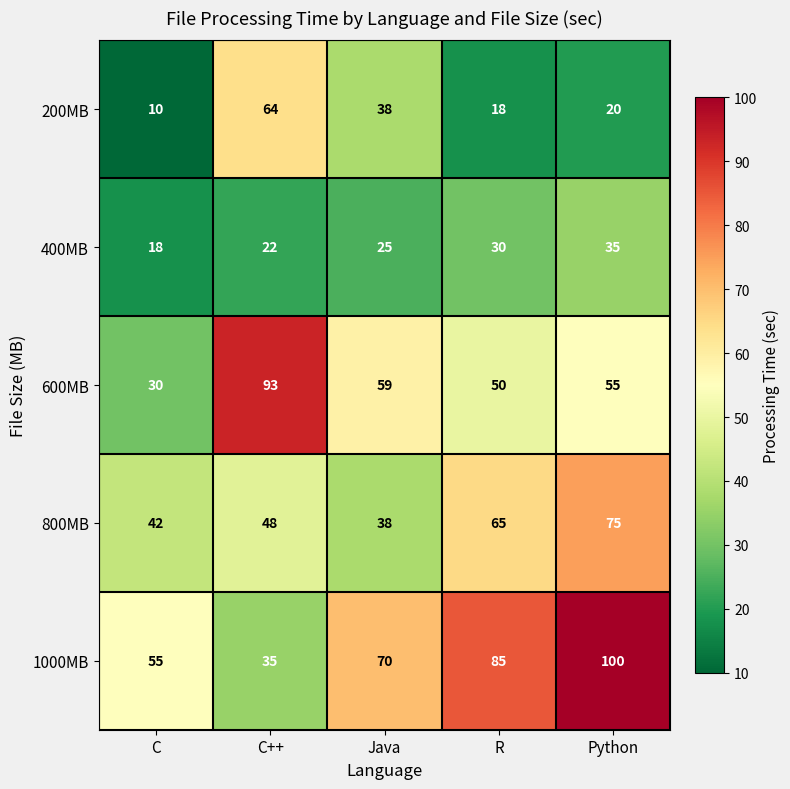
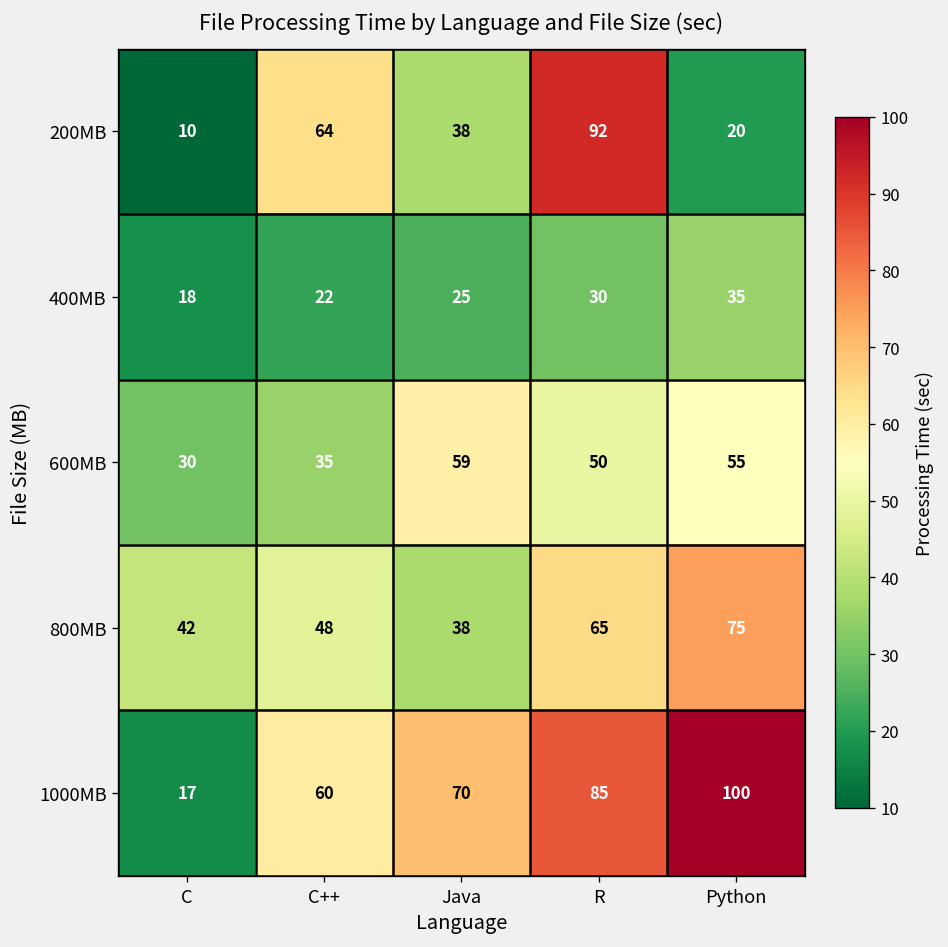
  {
    "200MB": {
      "C": 10,
      "C++": 64,
      "Java": 38,
-     "R": 18,
+     "R": 92,
      "Python": 20
    },
    "400MB": {
      "C": 18,
      "C++": 22,
      "Java": 25,
      "R": 30,
      "Python": 35
    },
    "600MB": {
      "C": 30,
-     "C++": 93,
+     "C++": 35,
      "Java": 59,
      "R": 50,
      "Python": 55
    },
    "800MB": {
      "C": 42,
      "C++": 48,
      "Java": 38,
      "R": 65,
      "Python": 75
    },
    "1000MB": {
-     "C": 55,
-     "C++": 35,
+     "C": 17,
+     "C++": 60,
      "Java": 70,
      "R": 85,
      "Python": 100
    }
  }
